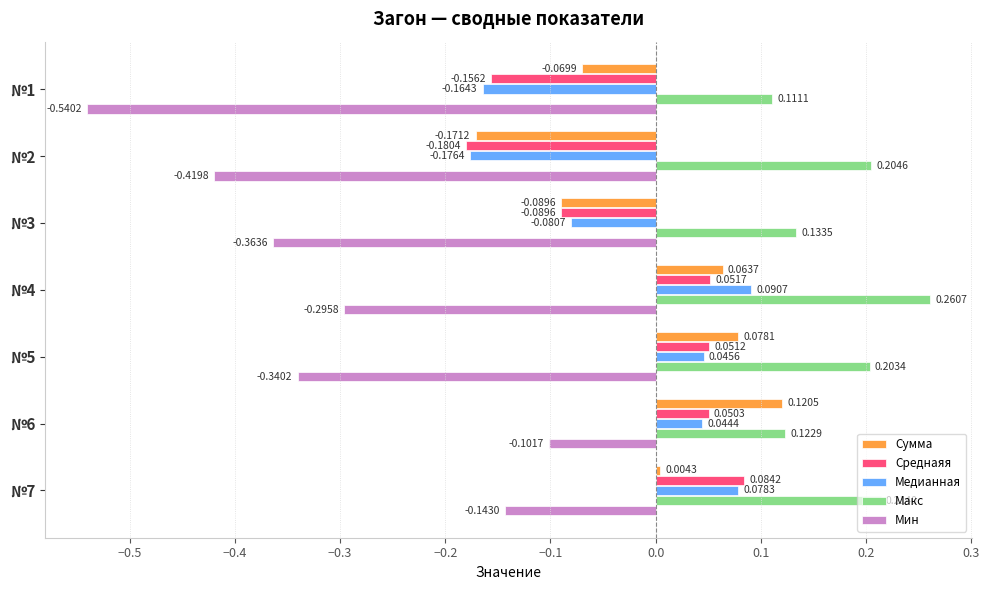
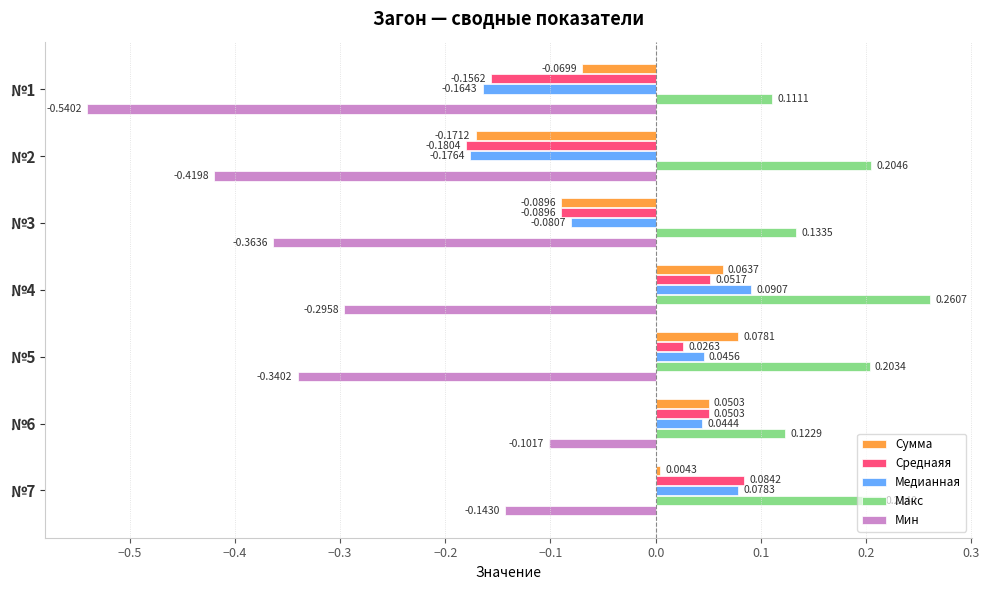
  {
    "Сумма": {
      "№1": -0.0699,
      "№2": -0.1712,
      "№3": -0.0896,
      "№4": 0.0637,
      "№5": 0.0781,
-     "№6": 0.1205,
+     "№6": 0.0503,
      "№7": 0.0043
    },
    "Среднаяя": {
      "№1": -0.1562,
      "№2": -0.1804,
      "№3": -0.0896,
      "№4": 0.0517,
-     "№5": 0.0512,
+     "№5": 0.0263,
      "№6": 0.0503,
      "№7": 0.0842
    },
    "Медианная": {
      "№1": -0.1643,
      "№2": -0.1764,
      "№3": -0.0807,
      "№4": 0.0907,
      "№5": 0.0456,
      "№6": 0.0444,
      "№7": 0.0783
    },
    "Макс": {
      "№1": 0.1111,
      "№2": 0.2046,
      "№3": 0.1335,
      "№4": 0.2607,
      "№5": 0.2034,
      "№6": 0.1229
    },
    "Мин": {
      "№1": -0.5402,
      "№2": -0.4198,
      "№3": -0.3636,
      "№4": -0.2958,
      "№5": -0.3402,
      "№6": -0.1017,
      "№7": -0.1430
    }
  }
